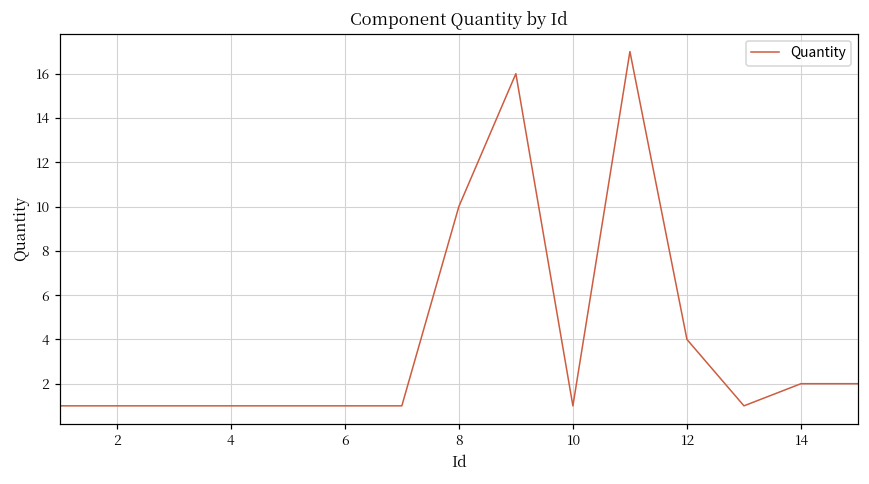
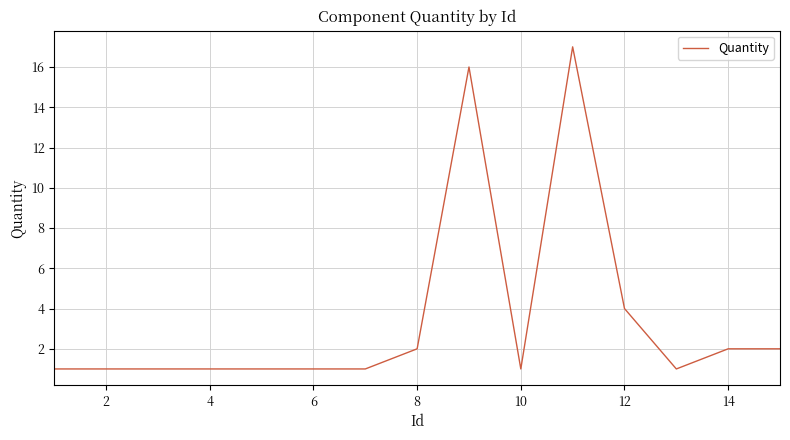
  {
    "2": 1,
    "4": 1,
    "6": 1,
-   "8": 10,
+   "8": 2,
    "10": 1,
    "12": 4,
    "14": 2
  }
